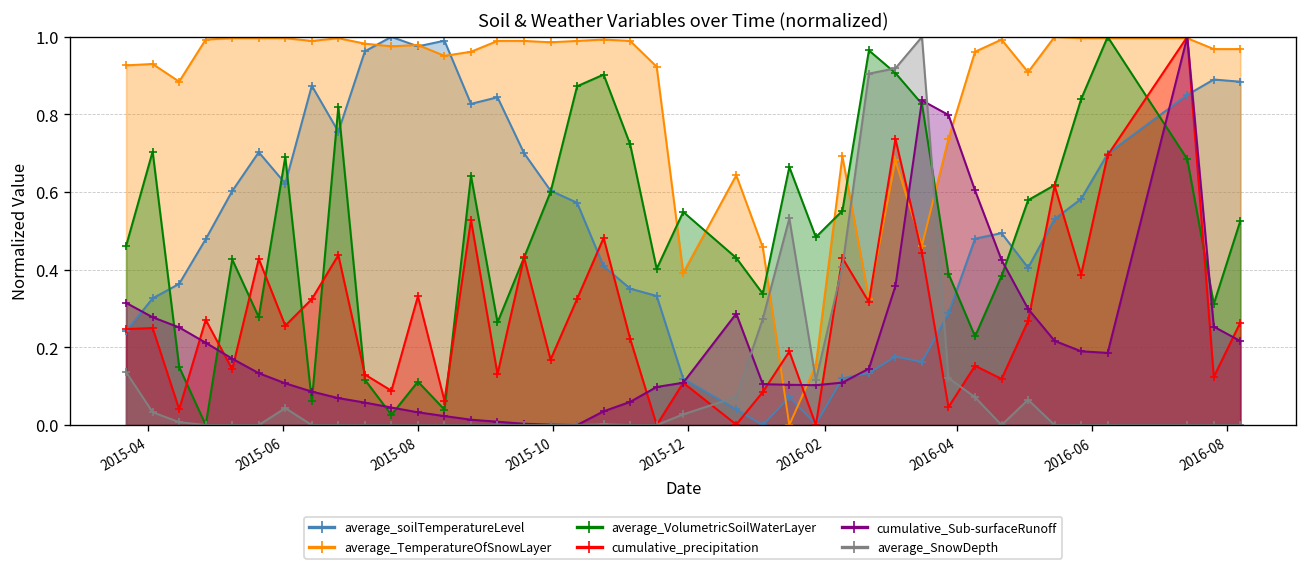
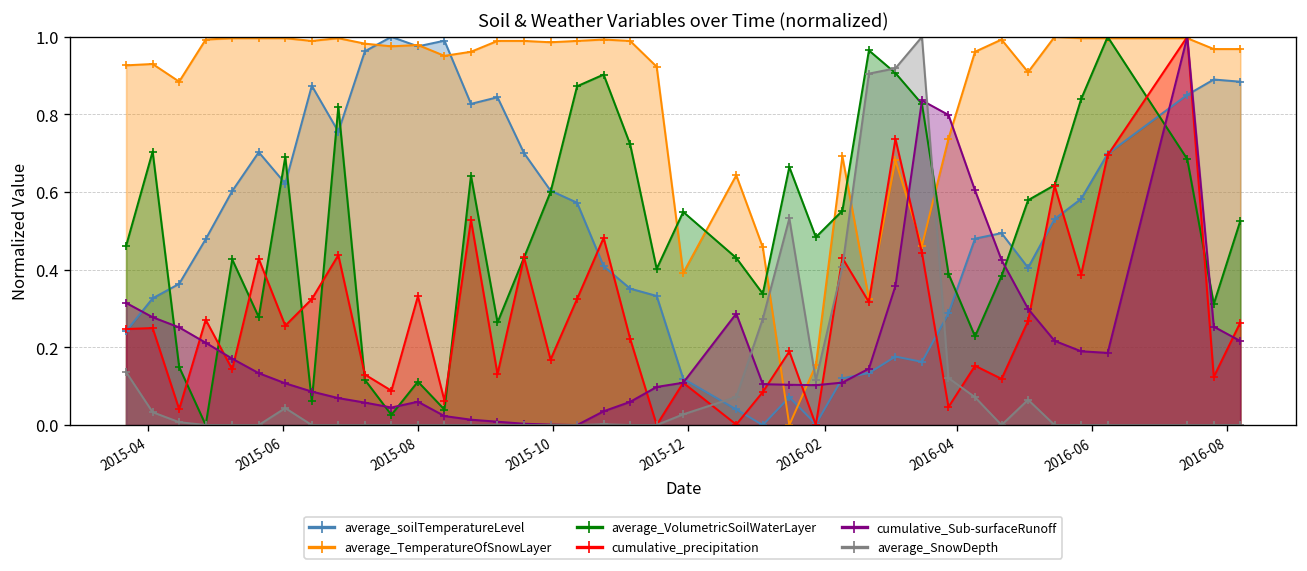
  {
    "average_VolumetricSoilWaterLayer": {
      "2015-08": 0.11
    },
    "cumulative_precipitation": {
      "2015-08": 0.33
    },
    "cumulative_Sub-surfaceRunoff": {
-     "2015-08": 0.03
+     "2015-08": 0.06
    }
  }
